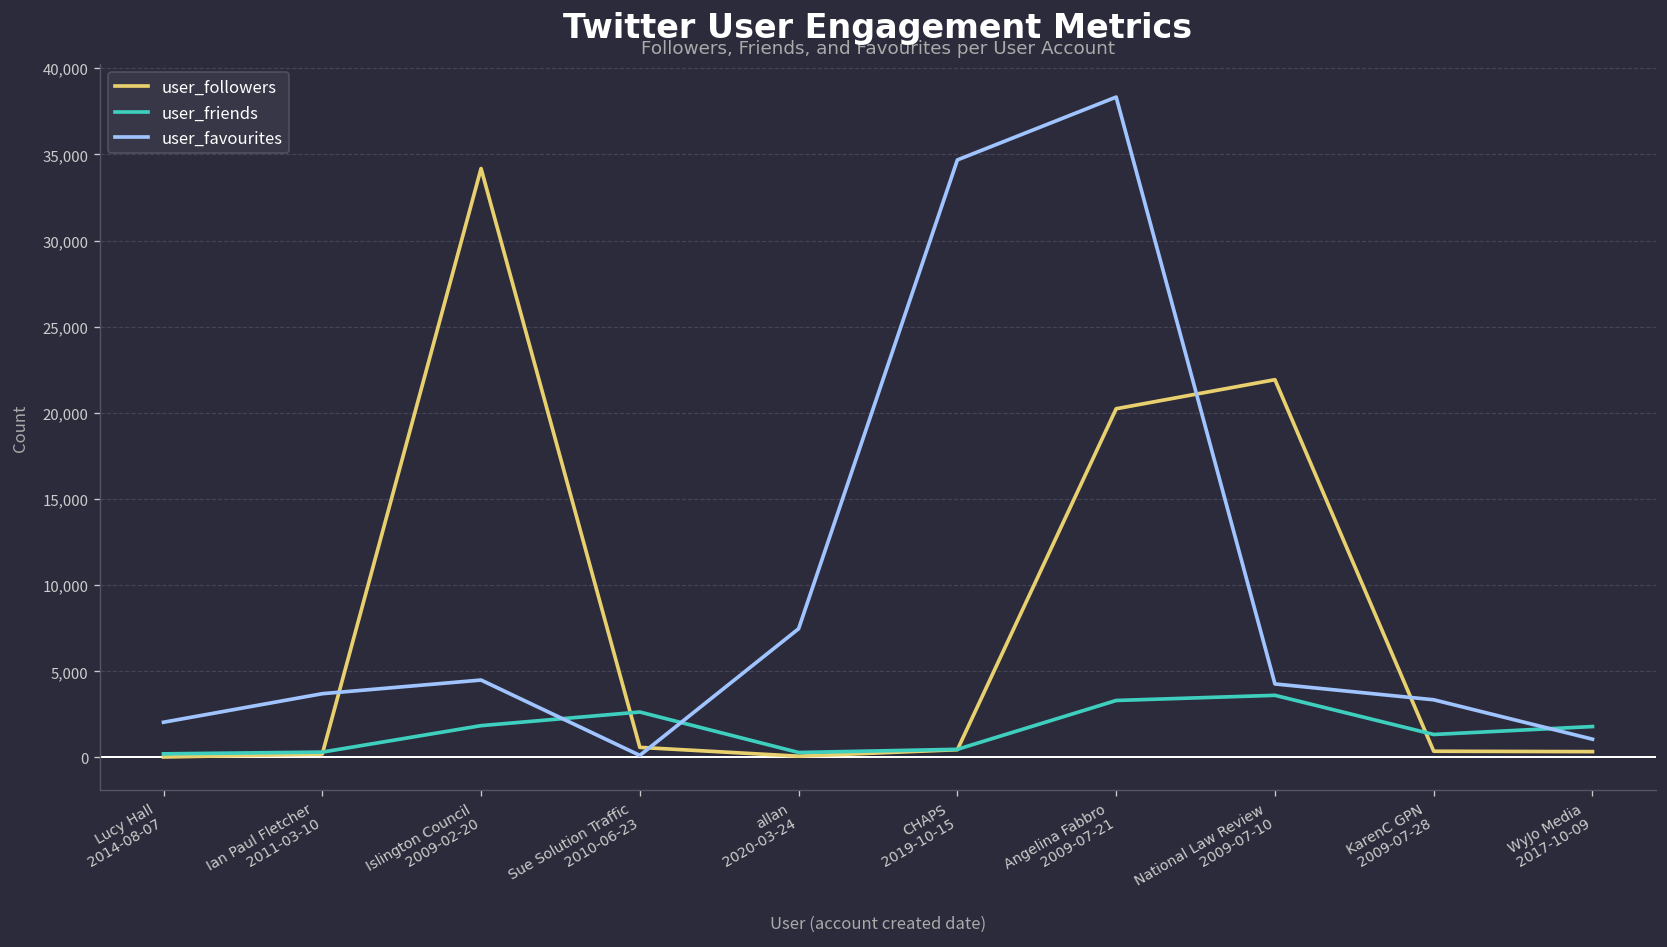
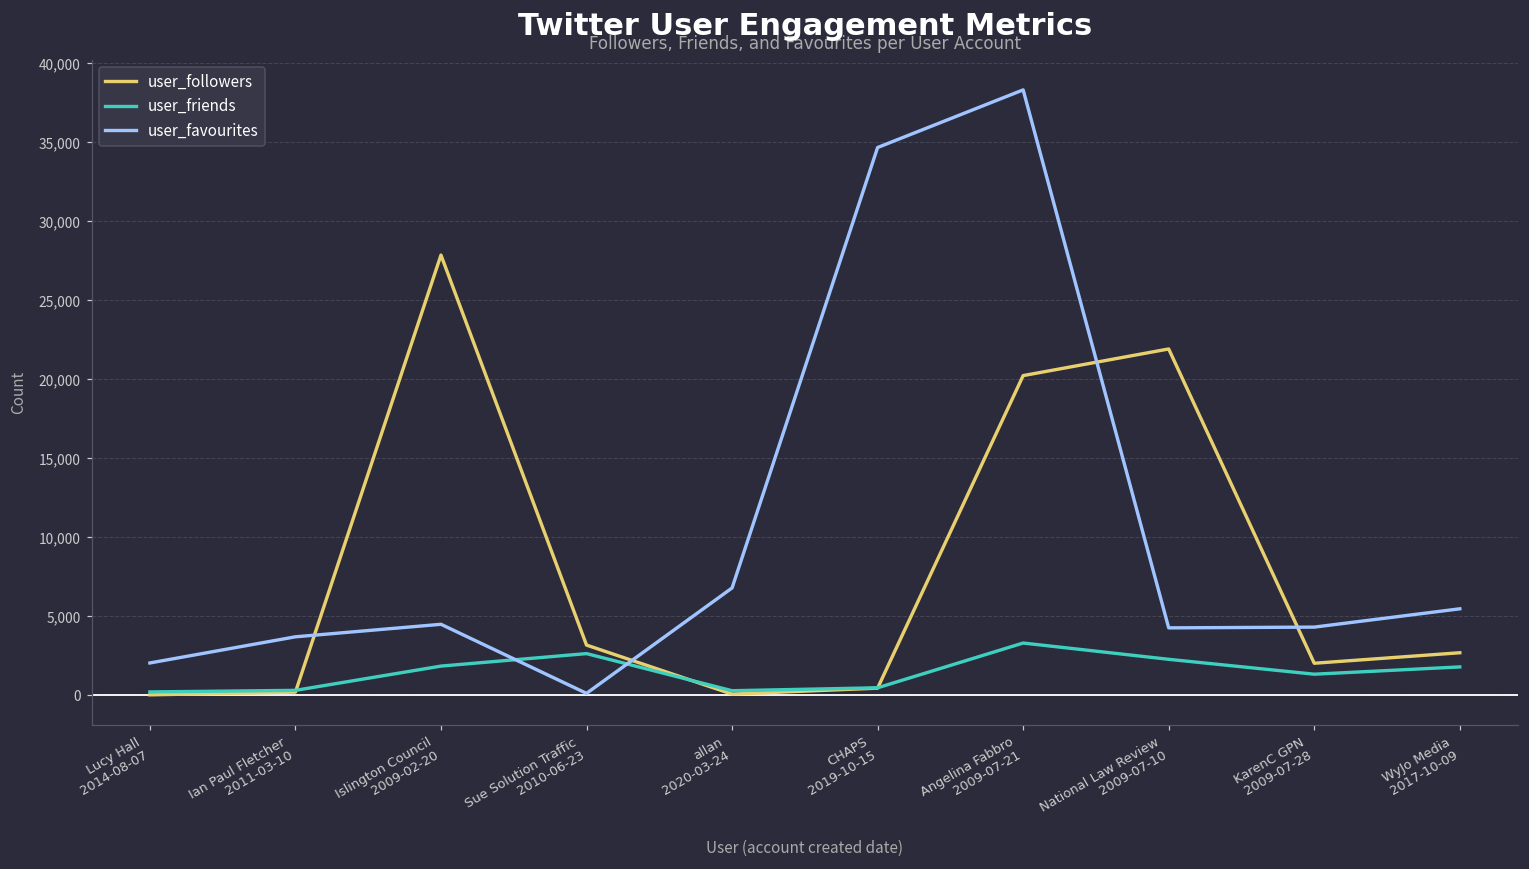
  {
    "user_followers": {
      "Lucy Hall 2014-08-07": "0",
-     "Islington Council 2009-02-20": "34,200",
-     "Sue Solution Traffic 2010-06-23": "600",
+     "Islington Council 2009-02-20": "27,900",
+     "Sue Solution Traffic 2010-06-23": "3,200",
      "allan 2020-03-24": "100",
      "Angelina Fabbro 2009-07-21": "20,200",
      "National Law Review 2009-07-10": "21,900",
-     "KarenC GPN 2009-07-28": "400",
-     "WyJo Media 2017-10-09": "300"
+     "KarenC GPN 2009-07-28": "2,000",
+     "WyJo Media 2017-10-09": "2,700"
    },
    "user_friends": {
      "Lucy Hall 2014-08-07": "200",
      "Islington Council 2009-02-20": "1,800",
      "Sue Solution Traffic 2010-06-23": "2,600",
      "allan 2020-03-24": "300",
      "Angelina Fabbro 2009-07-21": "3,300",
-     "National Law Review 2009-07-10": "3,600",
+     "National Law Review 2009-07-10": "2,300",
      "KarenC GPN 2009-07-28": "1,300",
      "WyJo Media 2017-10-09": "1,800"
    },
    "user_favourites": {
      "Lucy Hall 2014-08-07": "2,000",
      "Ian Paul Fletcher 2011-03-10": "3,700",
      "Islington Council 2009-02-20": "4,500",
      "Sue Solution Traffic 2010-06-23": "100",
-     "allan 2020-03-24": "7,500",
+     "allan 2020-03-24": "6,800",
      "CHAPS 2019-10-15": "34,700",
      "Angelina Fabbro 2009-07-21": "38,300",
      "National Law Review 2009-07-10": "4,300",
-     "KarenC GPN 2009-07-28": "3,300",
-     "WyJo Media 2017-10-09": "1,100"
+     "KarenC GPN 2009-07-28": "4,300",
+     "WyJo Media 2017-10-09": "5,500"
    }
  }
